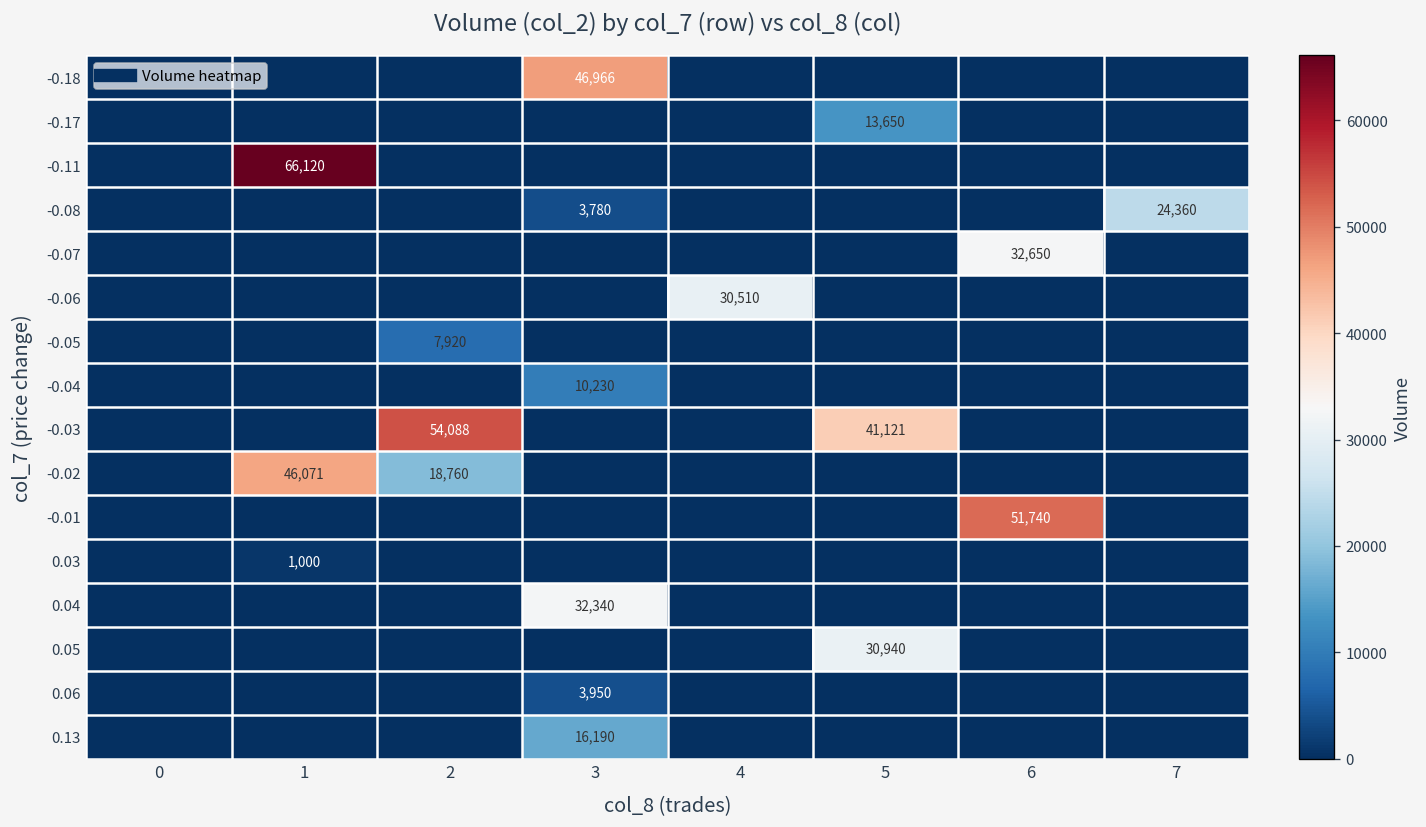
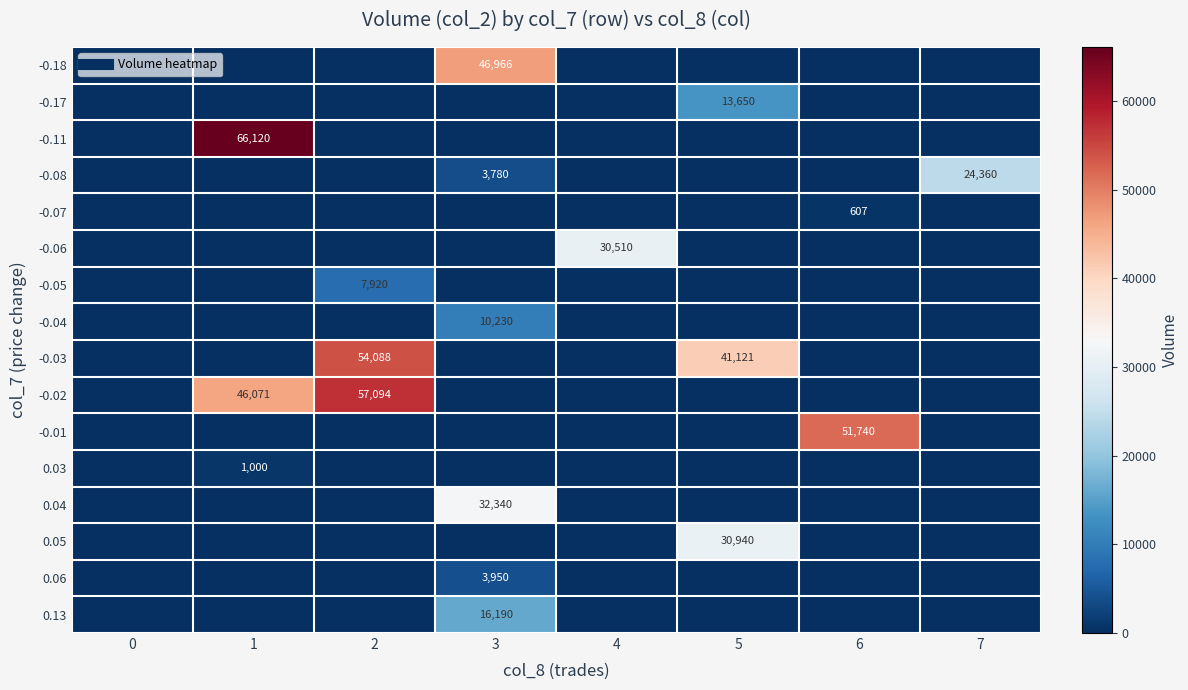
  {
    "-0.18": {
      "3": "46,966"
    },
    "-0.17": {
      "5": "13,650"
    },
    "-0.11": {
      "1": "66,120"
    },
    "-0.08": {
      "3": "3,780",
      "7": "24,360"
    },
    "-0.07": {
-     "6": "32,650"
+     "6": "607"
    },
    "-0.06": {
      "4": "30,510"
    },
    "-0.05": {
      "2": "7,920"
    },
    "-0.04": {
      "3": "10,230"
    },
    "-0.03": {
      "2": "54,088",
      "5": "41,121"
    },
    "-0.02": {
      "1": "46,071",
-     "2": "18,760"
+     "2": "57,094"
    },
    "-0.01": {
      "6": "51,740"
    },
    "0.03": {
      "1": "1,000"
    },
    "0.04": {
      "3": "32,340"
    },
    "0.05": {
      "5": "30,940"
    },
    "0.06": {
      "3": "3,950"
    },
    "0.13": {
      "3": "16,190"
    }
  }
